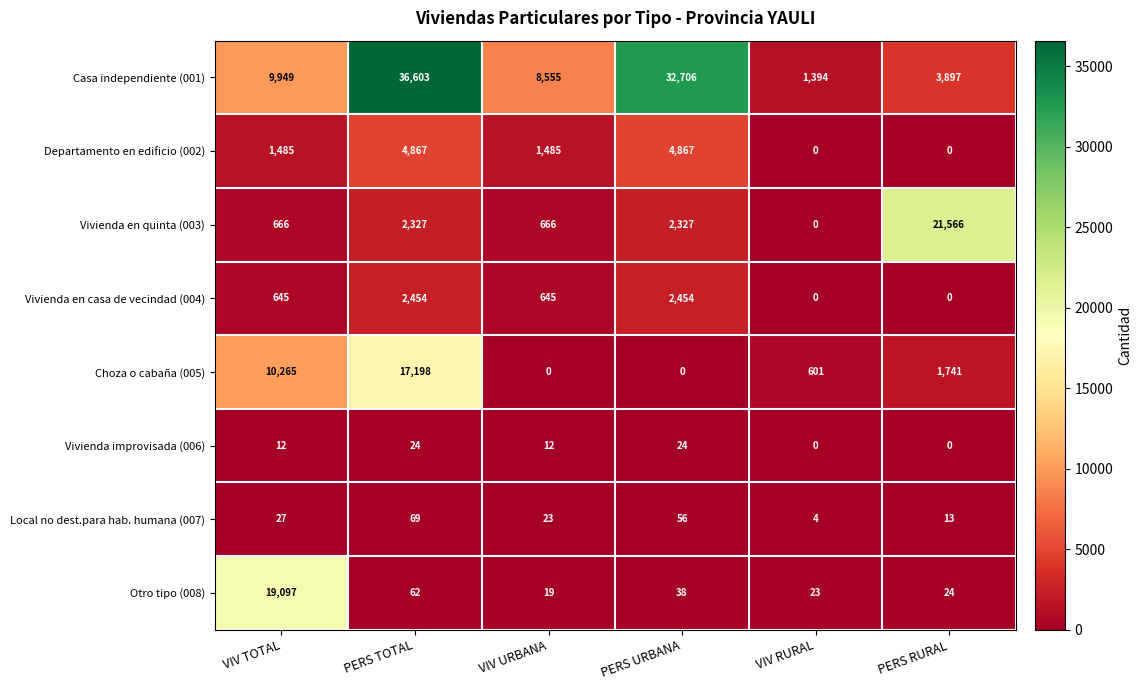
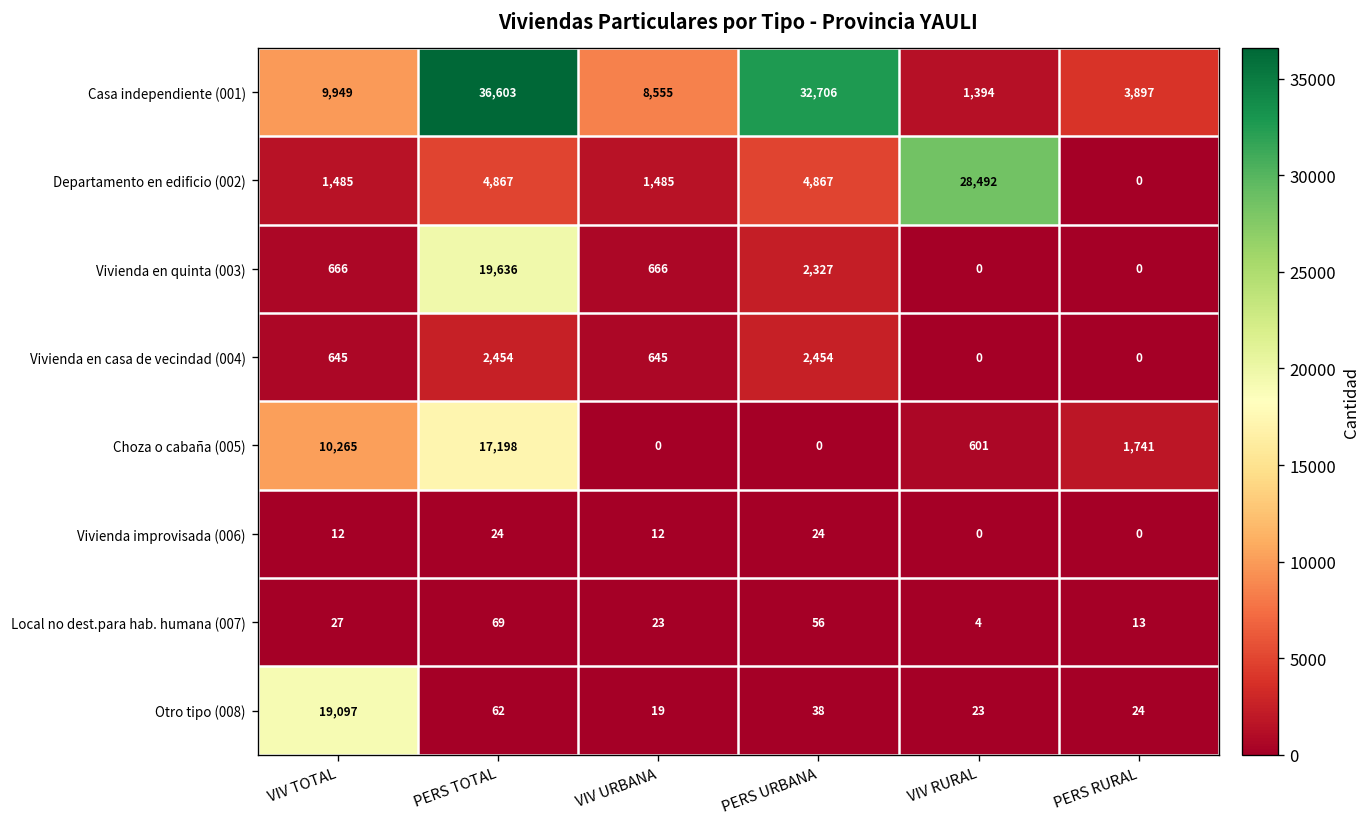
  {
    "Casa independiente (001)": {
      "VIV TOTAL": "9,949",
      "PERS TOTAL": "36,603",
      "VIV URBANA": "8,555",
      "PERS URBANA": "32,706",
      "VIV RURAL": "1,394",
      "PERS RURAL": "3,897"
    },
    "Departamento en edificio (002)": {
      "VIV TOTAL": "1,485",
      "PERS TOTAL": "4,867",
      "VIV URBANA": "1,485",
      "PERS URBANA": "4,867",
-     "VIV RURAL": "0",
+     "VIV RURAL": "28,492",
      "PERS RURAL": "0"
    },
    "Vivienda en quinta (003)": {
      "VIV TOTAL": "666",
-     "PERS TOTAL": "2,327",
+     "PERS TOTAL": "19,636",
      "VIV URBANA": "666",
      "PERS URBANA": "2,327",
      "VIV RURAL": "0",
-     "PERS RURAL": "21,566"
+     "PERS RURAL": "0"
    },
    "Vivienda en casa de vecindad (004)": {
      "VIV TOTAL": "645",
      "PERS TOTAL": "2,454",
      "VIV URBANA": "645",
      "PERS URBANA": "2,454",
      "VIV RURAL": "0",
      "PERS RURAL": "0"
    },
    "Choza o cabaña (005)": {
      "VIV TOTAL": "10,265",
      "PERS TOTAL": "17,198",
      "VIV URBANA": "0",
      "PERS URBANA": "0",
      "VIV RURAL": "601",
      "PERS RURAL": "1,741"
    },
    "Vivienda improvisada (006)": {
      "VIV TOTAL": "12",
      "PERS TOTAL": "24",
      "VIV URBANA": "12",
      "PERS URBANA": "24",
      "VIV RURAL": "0",
      "PERS RURAL": "0"
    },
    "Local no dest.para hab. humana (007)": {
      "VIV TOTAL": "27",
      "PERS TOTAL": "69",
      "VIV URBANA": "23",
      "PERS URBANA": "56",
      "VIV RURAL": "4",
      "PERS RURAL": "13"
    },
    "Otro tipo (008)": {
      "VIV TOTAL": "19,097",
      "PERS TOTAL": "62",
      "VIV URBANA": "19",
      "PERS URBANA": "38",
      "VIV RURAL": "23",
      "PERS RURAL": "24"
    }
  }
